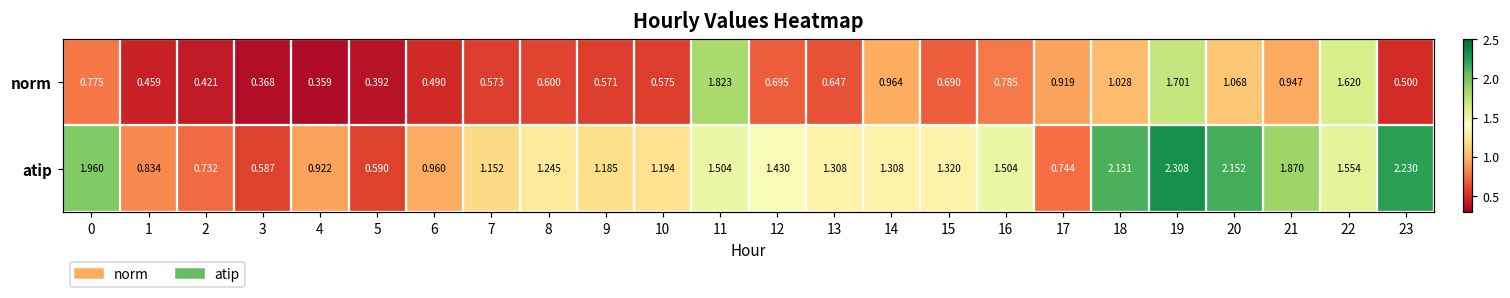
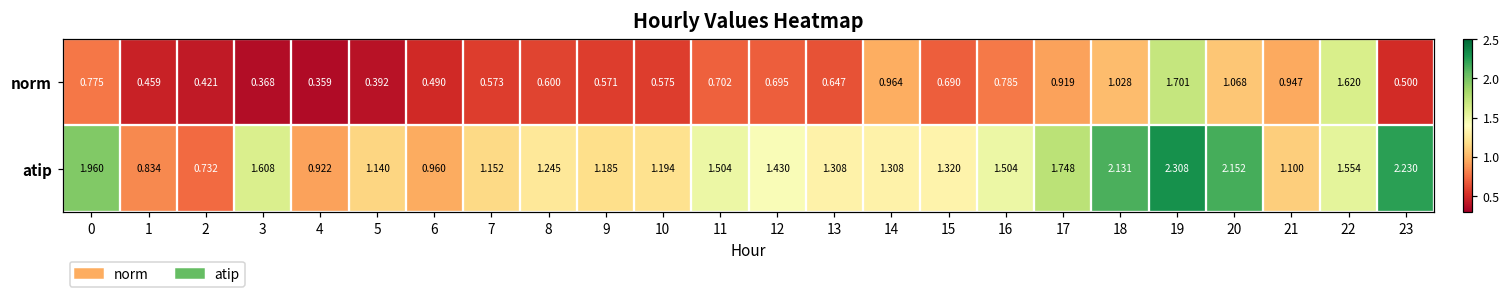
  {
    "norm": {
      "0": 0.775,
      "1": 0.459,
      "2": 0.421,
      "3": 0.368,
      "4": 0.359,
      "5": 0.392,
      "6": 0.490,
      "7": 0.573,
      "8": 0.600,
      "9": 0.571,
      "10": 0.575,
-     "11": 1.823,
+     "11": 0.702,
      "12": 0.695,
      "13": 0.647,
      "14": 0.964,
      "15": 0.690,
      "16": 0.785,
      "17": 0.919,
      "18": 1.028,
      "19": 1.701,
      "20": 1.068,
      "21": 0.947,
      "22": 1.620,
      "23": 0.500
    },
    "atip": {
      "0": 1.960,
      "1": 0.834,
      "2": 0.732,
-     "3": 0.587,
+     "3": 1.608,
      "4": 0.922,
-     "5": 0.590,
+     "5": 1.140,
      "6": 0.960,
      "7": 1.152,
      "8": 1.245,
      "9": 1.185,
      "10": 1.194,
      "11": 1.504,
      "12": 1.430,
      "13": 1.308,
      "14": 1.308,
      "15": 1.320,
      "16": 1.504,
-     "17": 0.744,
+     "17": 1.748,
      "18": 2.131,
      "19": 2.308,
      "20": 2.152,
-     "21": 1.870,
+     "21": 1.100,
      "22": 1.554,
      "23": 2.230
    }
  }
